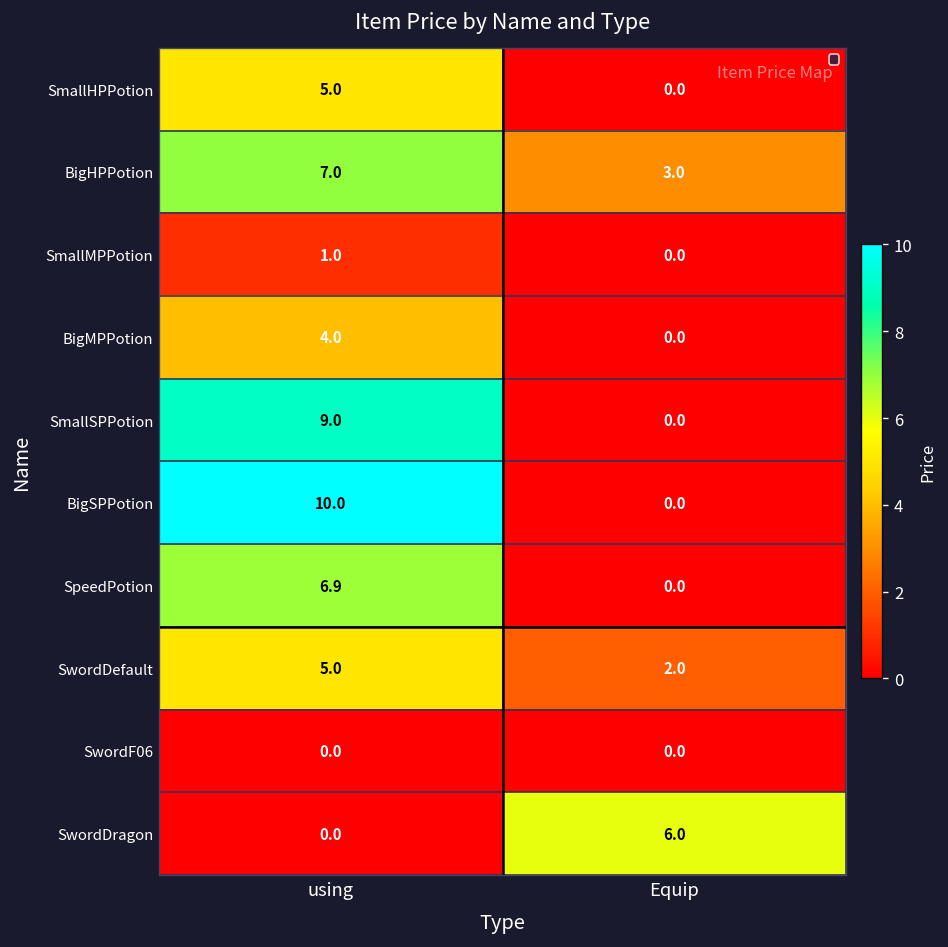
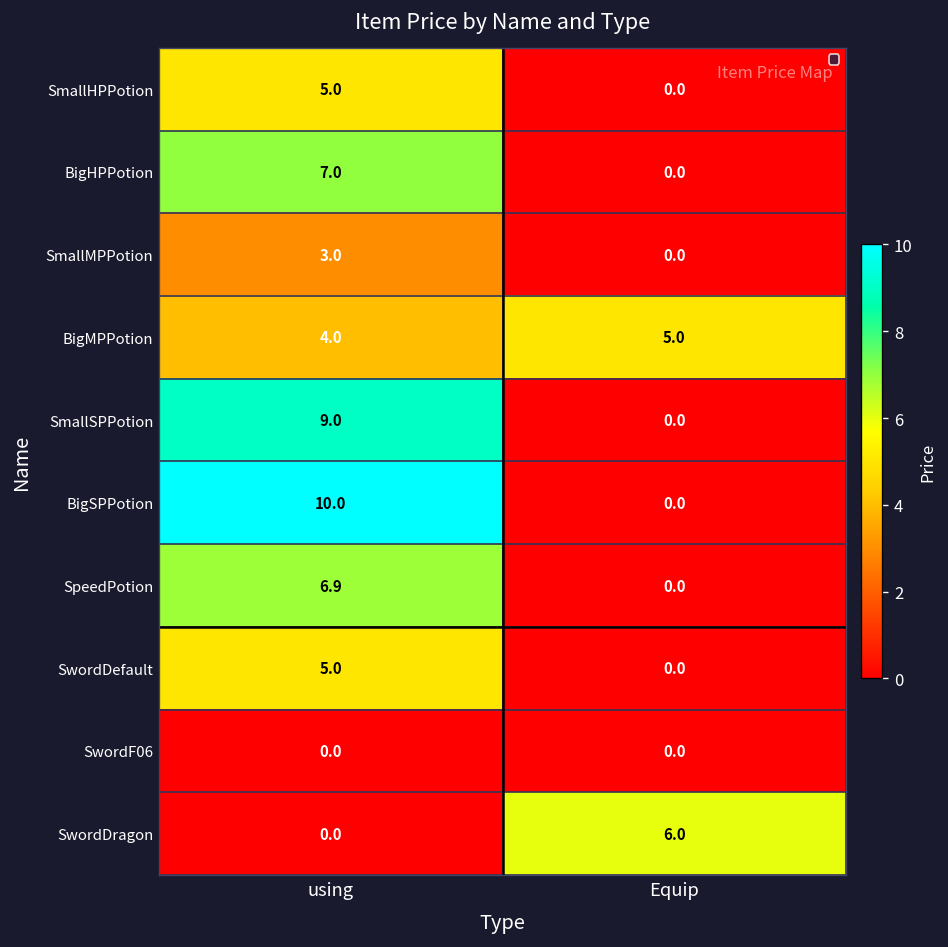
  {
    "SmallHPPotion": {
      "using": 5.0,
      "Equip": 0.0
    },
    "BigHPPotion": {
      "using": 7.0,
-     "Equip": 3.0
+     "Equip": 0.0
    },
    "SmallMPPotion": {
-     "using": 1.0,
+     "using": 3.0,
      "Equip": 0.0
    },
    "BigMPPotion": {
      "using": 4.0,
-     "Equip": 0.0
+     "Equip": 5.0
    },
    "SmallSPPotion": {
      "using": 9.0,
      "Equip": 0.0
    },
    "BigSPPotion": {
      "using": 10.0,
      "Equip": 0.0
    },
    "SpeedPotion": {
      "using": 6.9,
      "Equip": 0.0
    },
    "SwordDefault": {
      "using": 5.0,
-     "Equip": 2.0
+     "Equip": 0.0
    },
    "SwordF06": {
      "using": 0.0,
      "Equip": 0.0
    },
    "SwordDragon": {
      "using": 0.0,
      "Equip": 6.0
    }
  }
